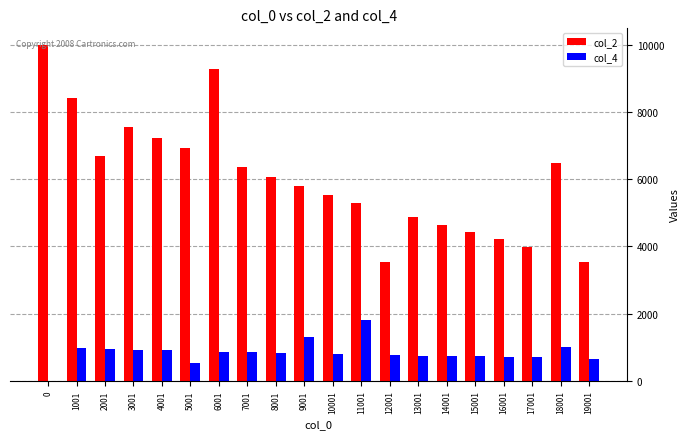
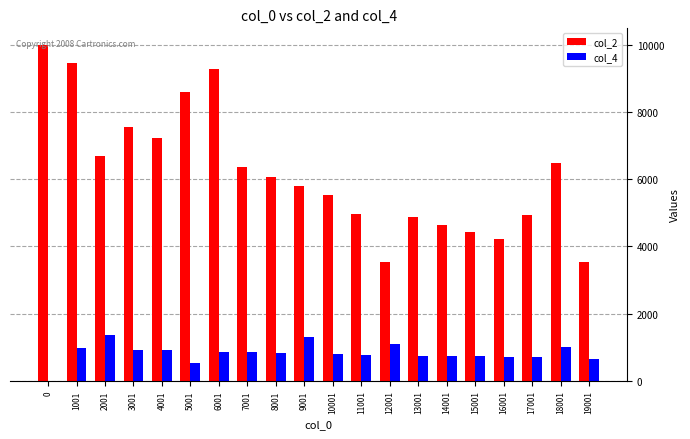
  {
    "col_2": {
-     "1001": 8400,
+     "1001": 9500,
      "2001": 6700,
      "3001": 7600,
      "4001": 7200,
-     "5001": 6900,
+     "5001": 8600,
      "6001": 9300,
      "7001": 6400,
      "8001": 6100,
      "9001": 5800,
      "10001": 5500,
-     "11001": 5300,
+     "11001": 5000,
      "12001": 3500,
      "13001": 4900,
      "14001": 4700,
      "15001": 4400,
      "16001": 4200,
-     "17001": 4000,
+     "17001": 4900,
      "18001": 6500,
      "19001": 3500
    },
    "col_4": {
      "0": 0,
      "1001": 1000,
-     "2001": 900,
+     "2001": 1400,
      "3001": 900,
      "4001": 900,
      "5001": 500,
      "6001": 900,
      "7001": 800,
      "8001": 800,
      "9001": 1300,
      "10001": 800,
-     "11001": 1800,
-     "12001": 800,
+     "11001": 800,
+     "12001": 1100,
      "13001": 700,
      "14001": 700,
      "15001": 700,
      "16001": 700,
      "17001": 700,
      "18001": 1000,
      "19001": 700
    }
  }
